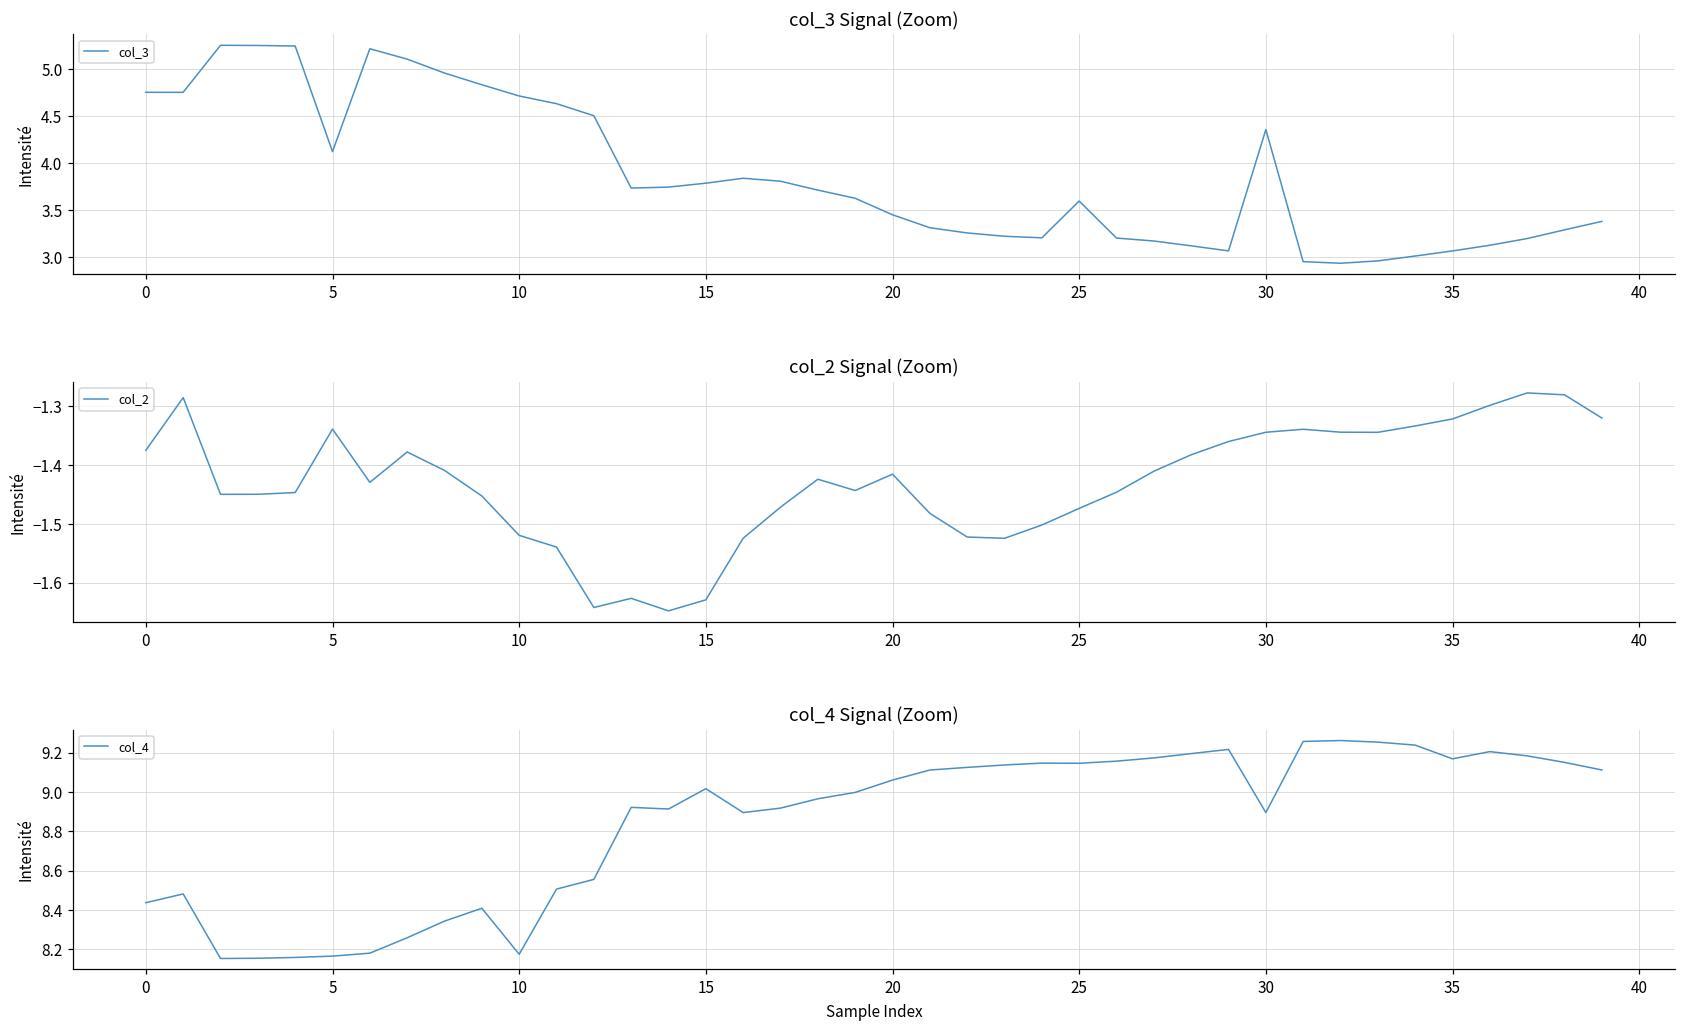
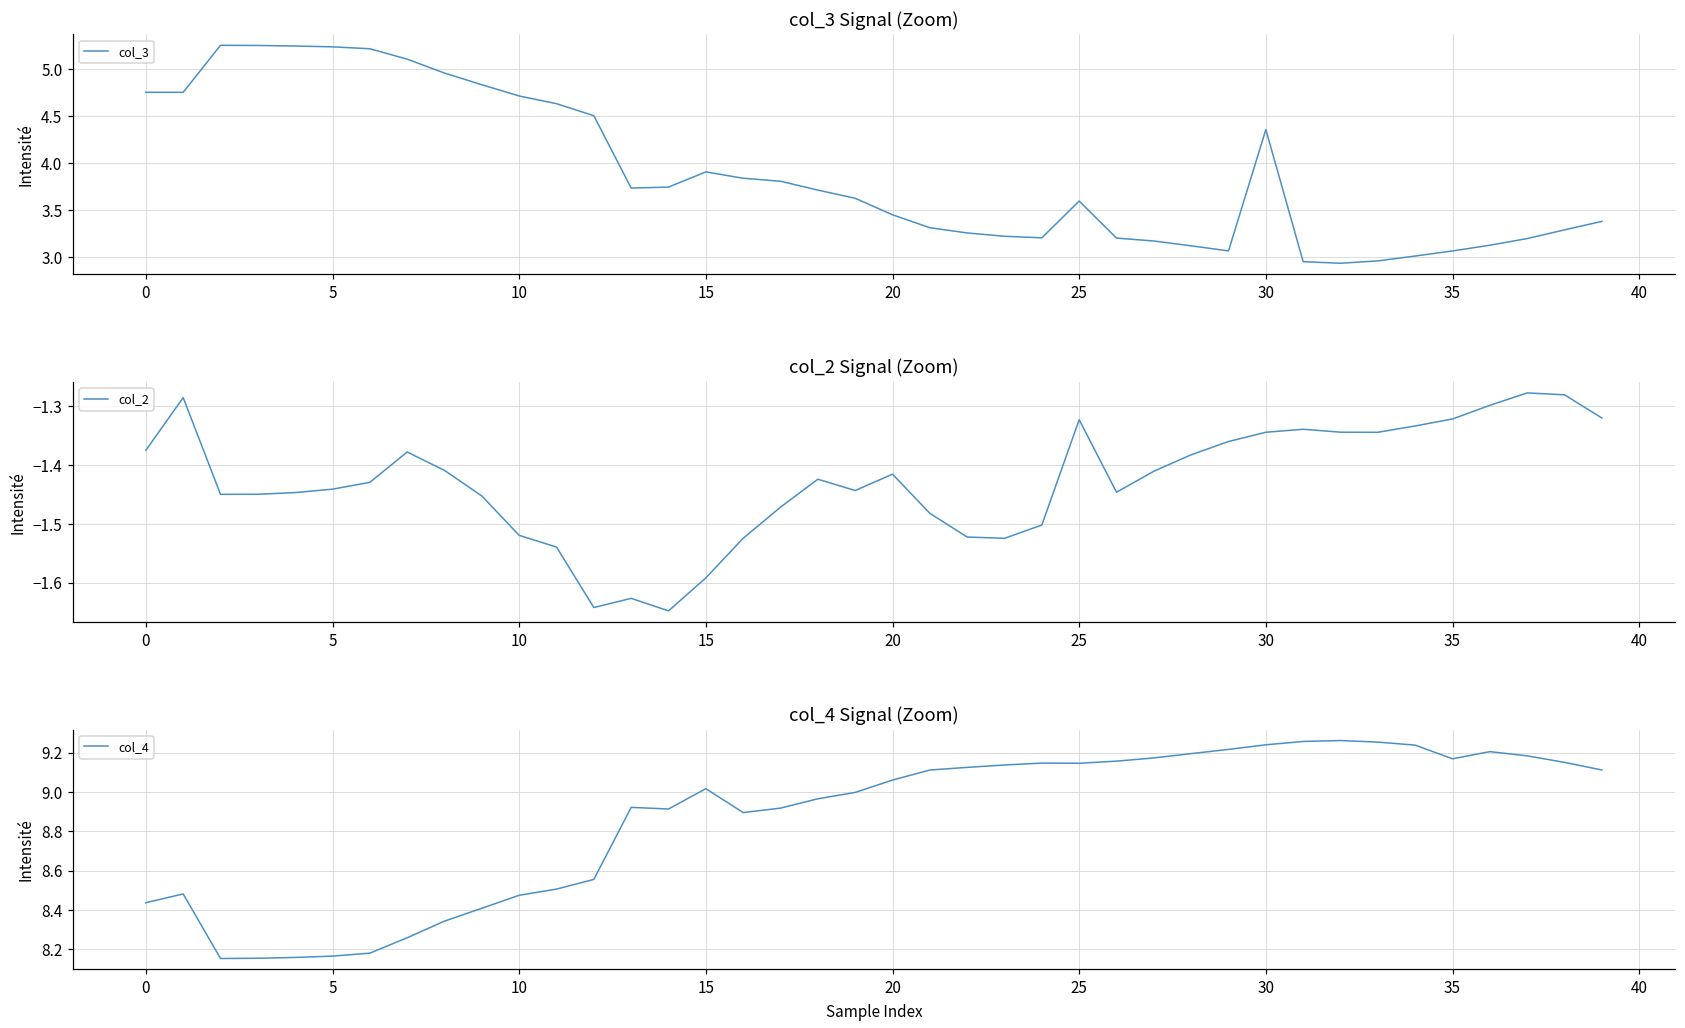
  {
    "col_3 Signal (Zoom)": {
      "0": 4.8,
-     "5": 4.1,
+     "5": 5.2,
      "10": 4.7,
-     "15": 3.8,
+     "15": 3.9,
      "20": 3.4,
      "25": 3.6,
      "30": 4.4,
      "35": 3.1
    },
    "col_2 Signal (Zoom)": {
      "0": -1.38,
-     "5": -1.34,
+     "5": -1.44,
      "10": -1.52,
-     "15": -1.63,
+     "15": -1.59,
      "20": -1.42,
-     "25": -1.47,
+     "25": -1.32,
      "30": -1.34,
      "35": -1.32
    },
    "col_4 Signal (Zoom)": {
      "0": 8.44,
      "5": 8.17,
-     "10": 8.17,
+     "10": 8.47,
      "15": 9.02,
      "20": 9.06,
      "25": 9.15,
-     "30": 8.89,
+     "30": 9.24,
      "35": 9.17
    }
  }
